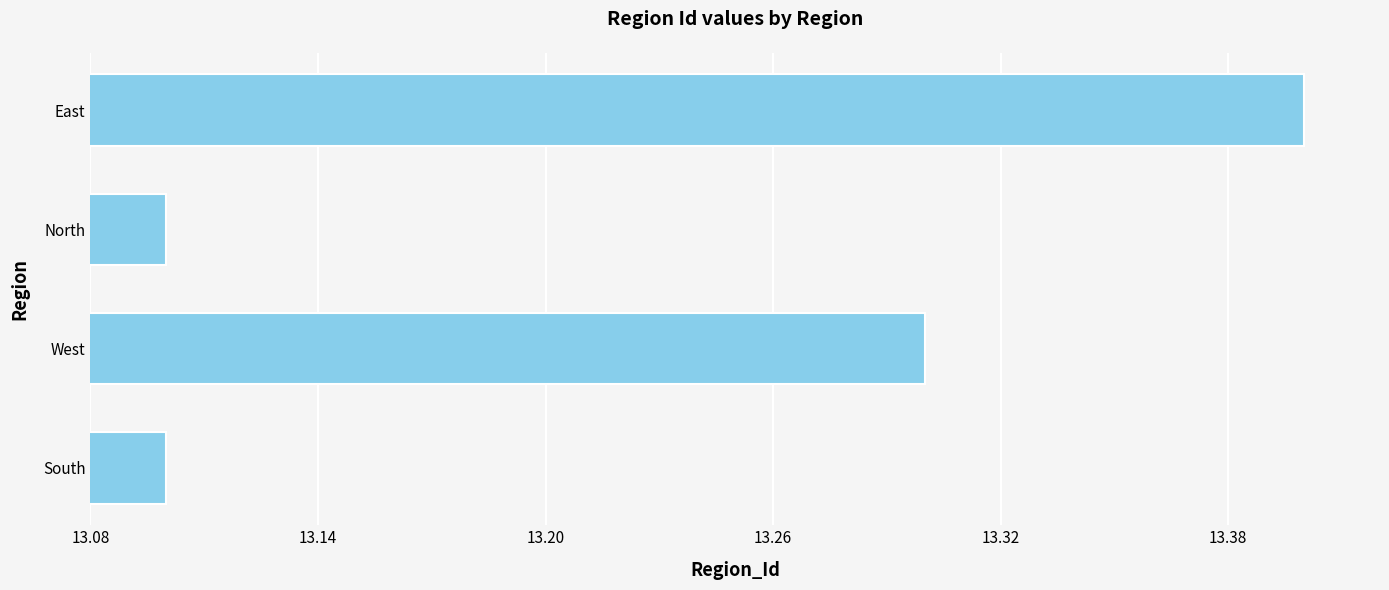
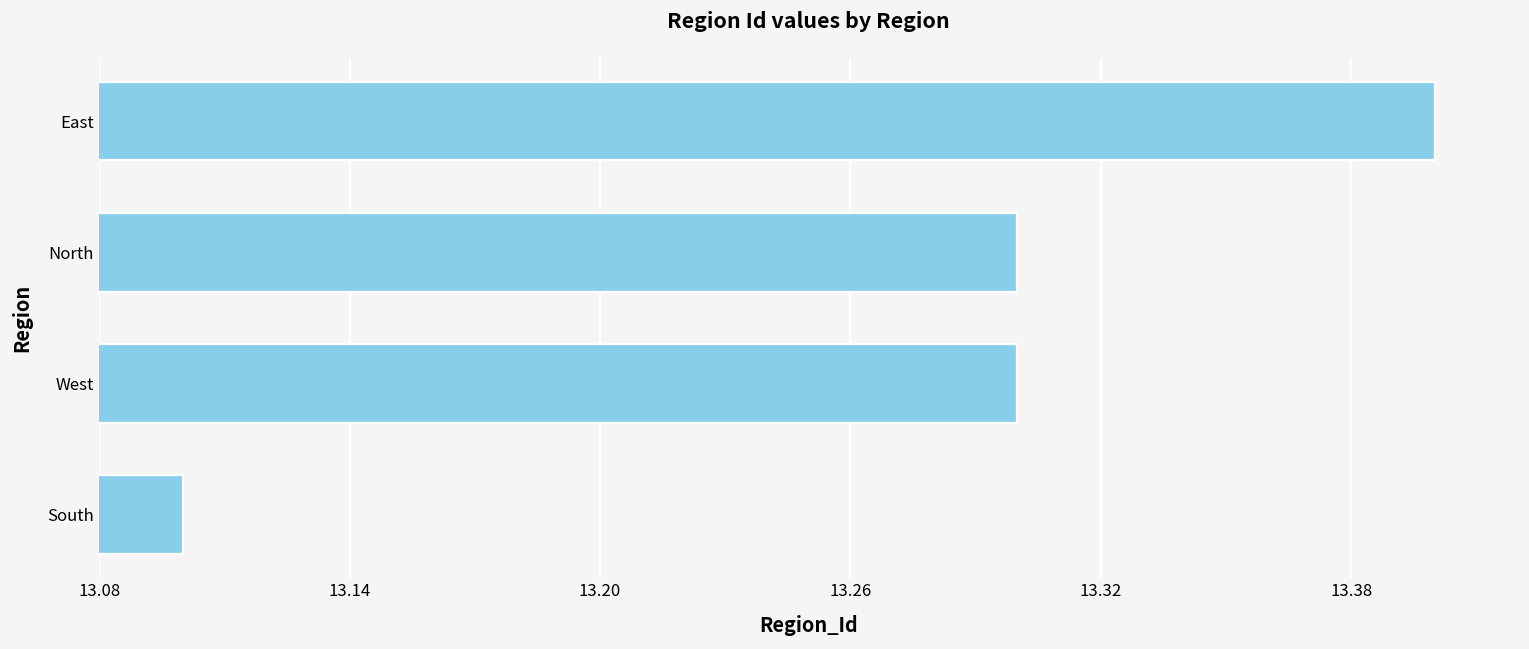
  {
    "East": 13.4,
-   "North": 13.1,
+   "North": 13.3,
    "West": 13.3,
    "South": 13.1
  }
